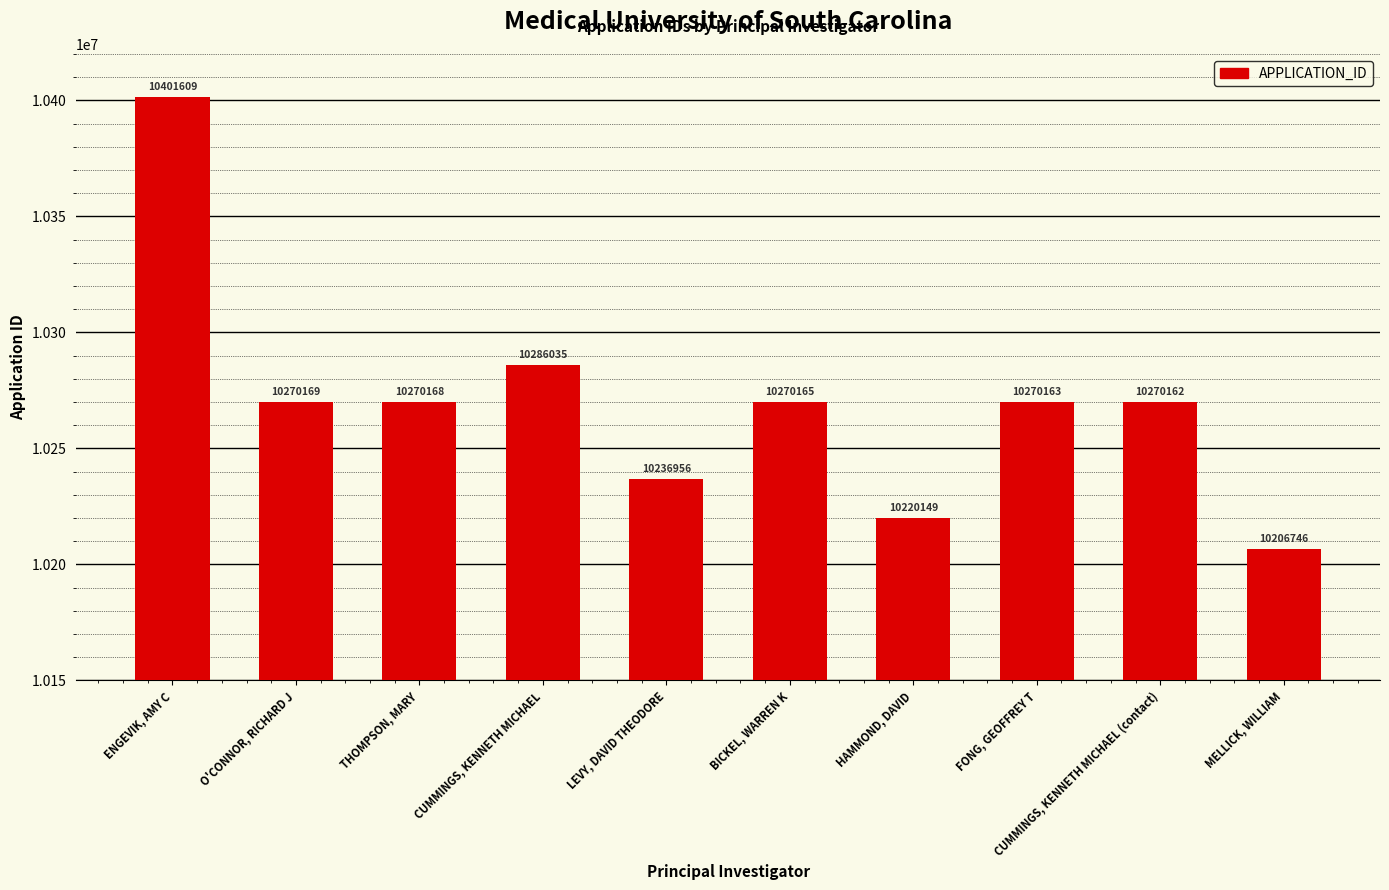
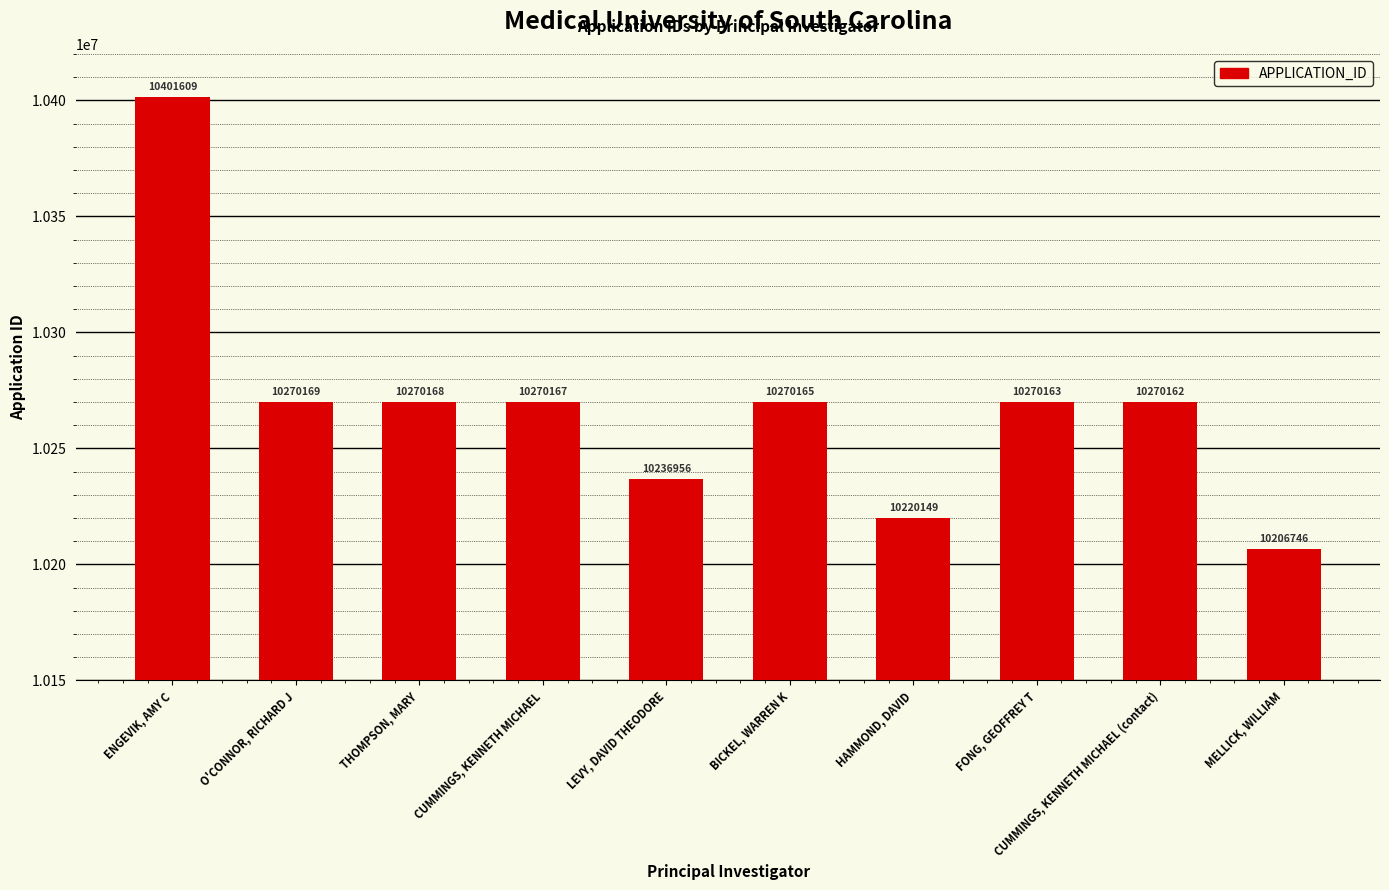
  {
    "ENGEVIK, AMY C": 10401609,
    "O'CONNOR, RICHARD J": 10270169,
    "THOMPSON, MARY": 10270168,
-   "CUMMINGS, KENNETH MICHAEL": 10286035,
+   "CUMMINGS, KENNETH MICHAEL": 10270167,
    "LEVY, DAVID THEODORE": 10236956,
    "BICKEL, WARREN K": 10270165,
    "HAMMOND, DAVID": 10220149,
    "FONG, GEOFFREY T": 10270163,
    "CUMMINGS, KENNETH MICHAEL (contact)": 10270162,
    "MELLICK, WILLIAM": 10206746
  }
